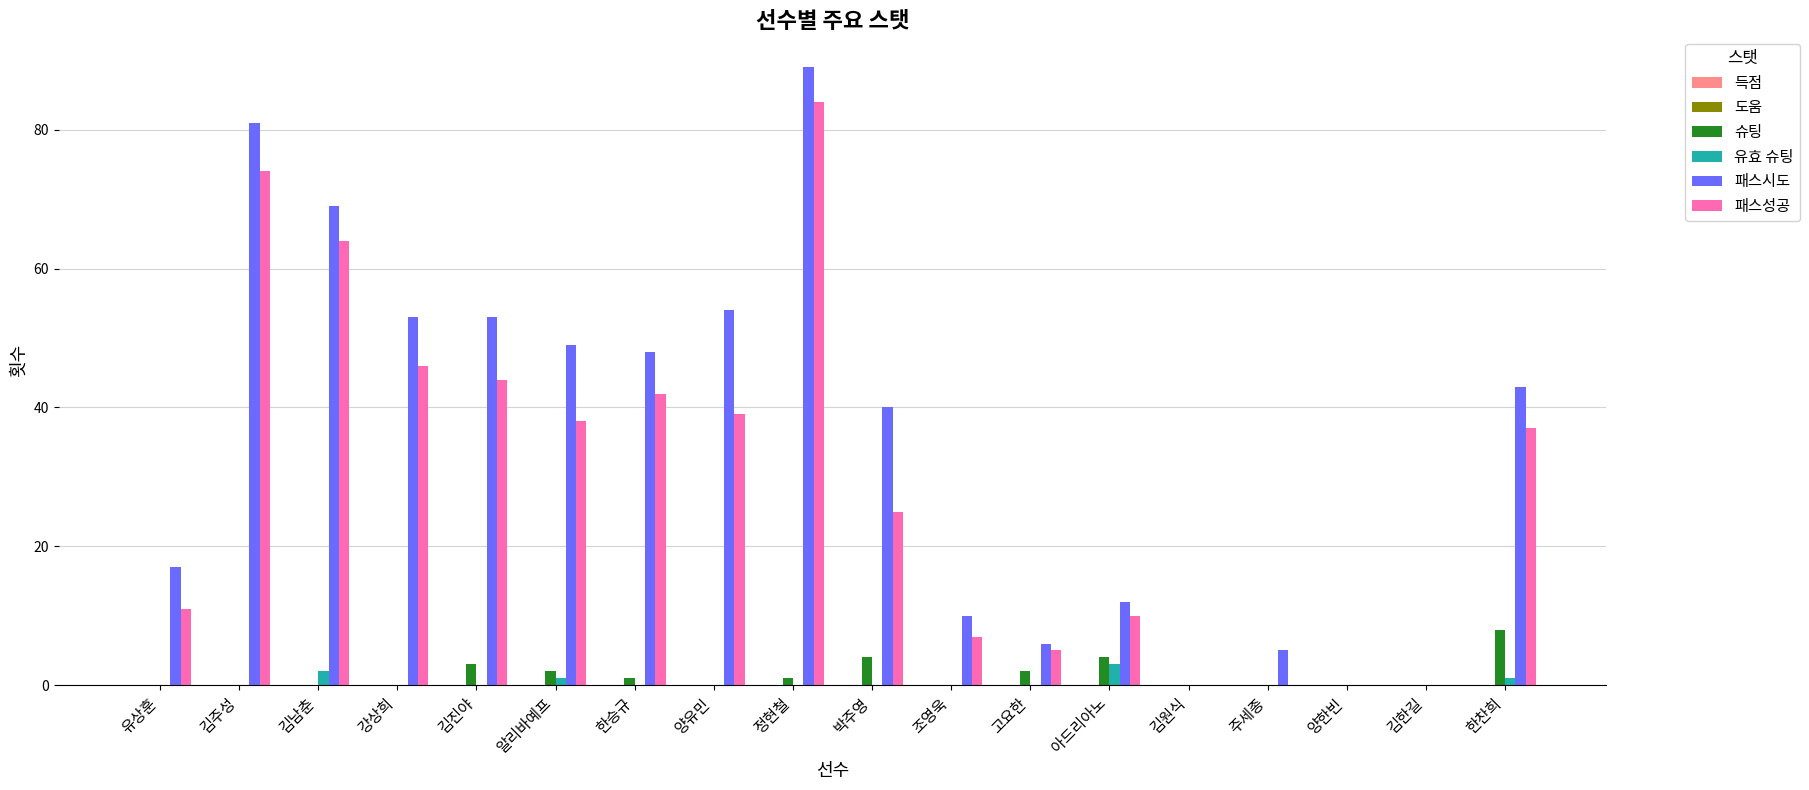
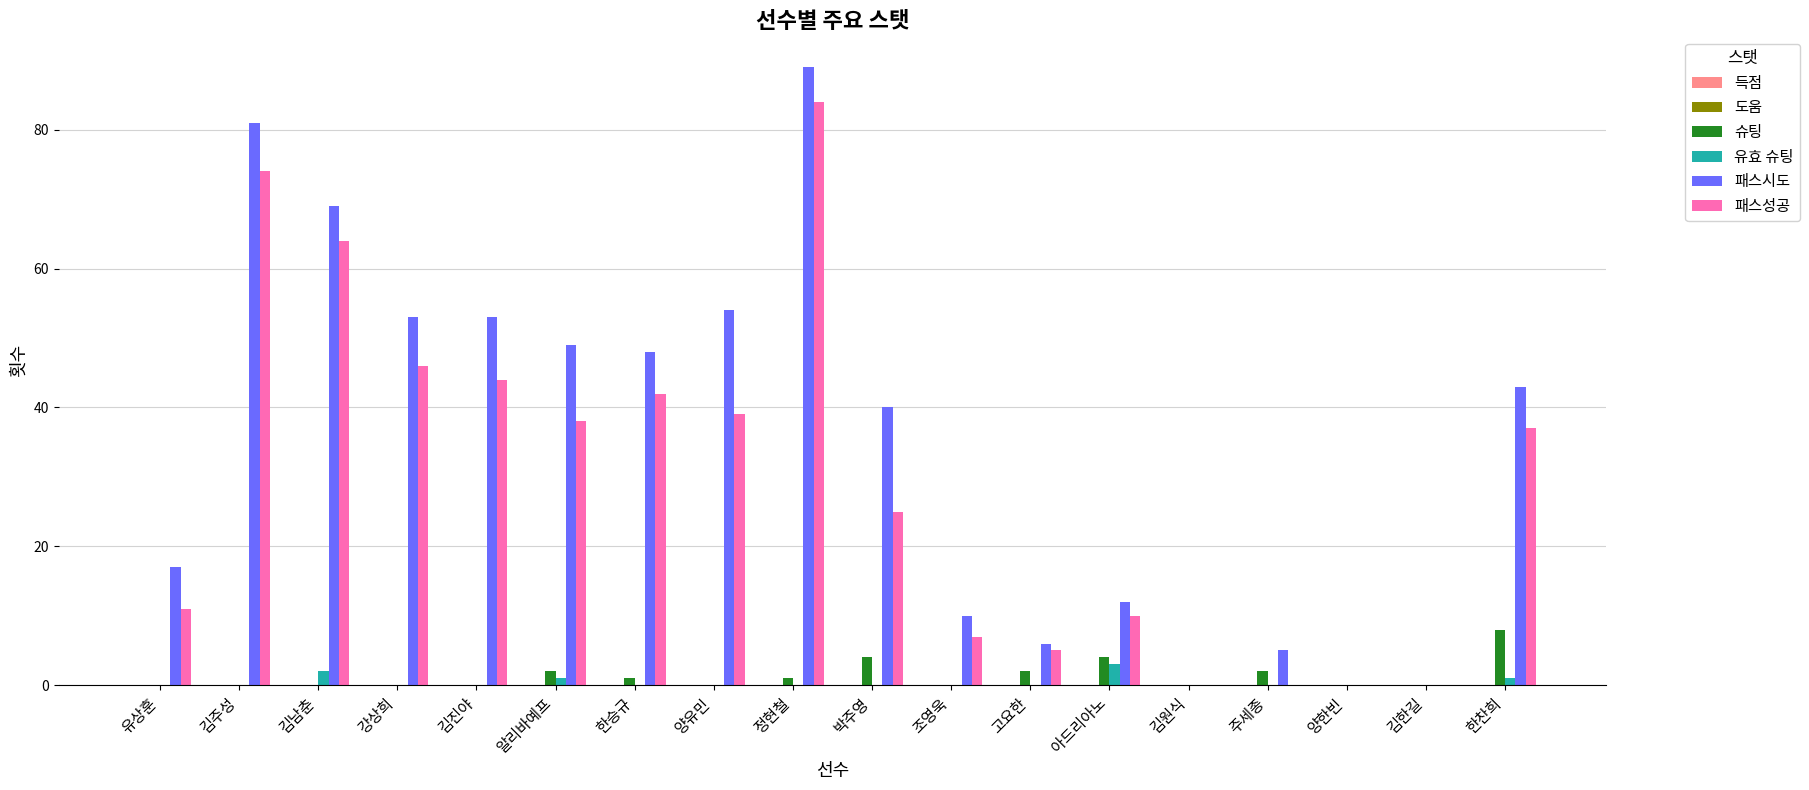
  {
    "도움": {
      "유상훈": 0,
      "김주성": 0,
      "김남춘": 0,
      "강상희": 0,
      "김진야": 0,
      "알리바예프": 0,
      "한승규": 0,
      "양유민": 0,
      "정현철": 0,
      "박주영": 0,
      "조영욱": 0,
      "고요한": 0,
      "아드리아노": 0,
      "김원식": 0,
      "주세종": 0,
      "양한빈": 0,
      "김한길": 0,
      "한찬희": 0
    },
    "슈팅": {
      "유상훈": 0,
      "김주성": 0,
      "김남춘": 0,
      "강상희": 0,
-     "김진야": 3,
+     "김진야": 0,
      "알리바예프": 2,
      "한승규": 1,
      "양유민": 0,
      "정현철": 1,
      "박주영": 4,
      "조영욱": 0,
      "고요한": 2,
      "아드리아노": 4,
      "김원식": 0,
-     "주세종": 0,
+     "주세종": 2,
      "양한빈": 0,
      "김한길": 0,
      "한찬희": 8
    },
    "유효 슈팅": {
      "유상훈": 0,
      "김주성": 0,
      "김남춘": 2,
      "강상희": 0,
      "김진야": 0,
      "알리바예프": 1,
      "한승규": 0,
      "양유민": 0,
      "정현철": 0,
      "박주영": 0,
      "조영욱": 0,
      "고요한": 0,
      "아드리아노": 3,
      "김원식": 0,
      "주세종": 0,
      "양한빈": 0,
      "김한길": 0,
      "한찬희": 1
    },
    "패스시도": {
      "유상훈": 17,
      "김주성": 81,
      "김남춘": 69,
      "강상희": 53,
      "김진야": 53,
      "알리바예프": 49,
      "한승규": 48,
      "양유민": 54,
      "정현철": 89,
      "박주영": 40,
      "조영욱": 10,
      "고요한": 6,
      "아드리아노": 12,
      "김원식": 0,
      "주세종": 5,
      "양한빈": 0,
      "김한길": 0,
      "한찬희": 43
    }
  }
